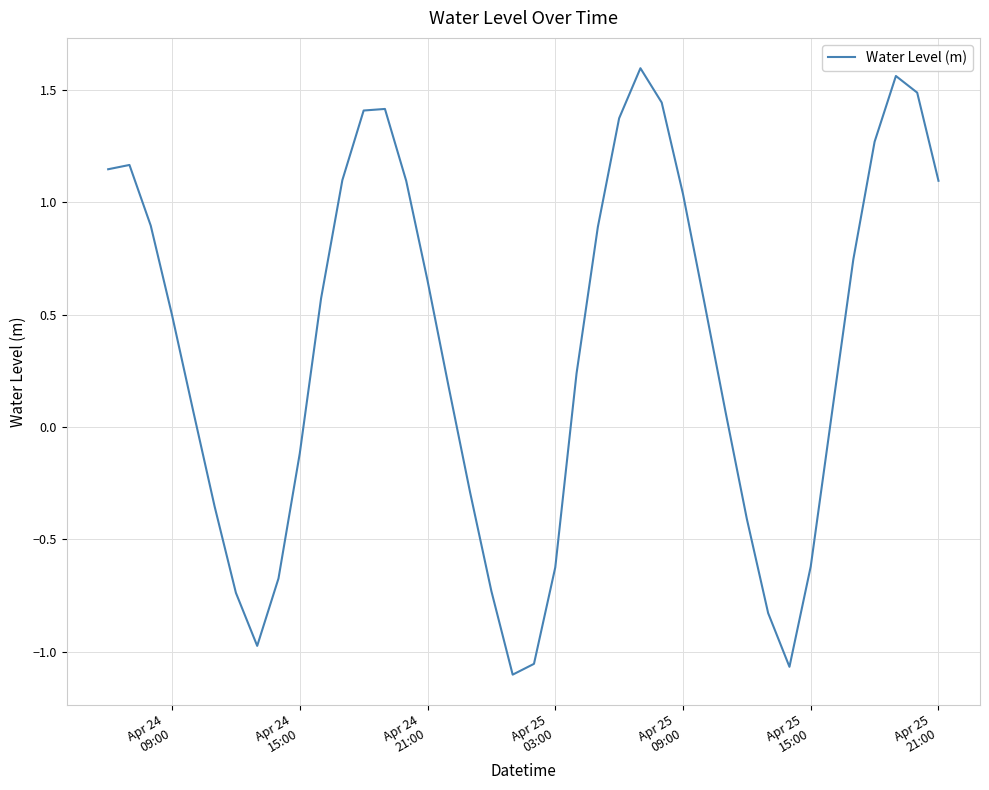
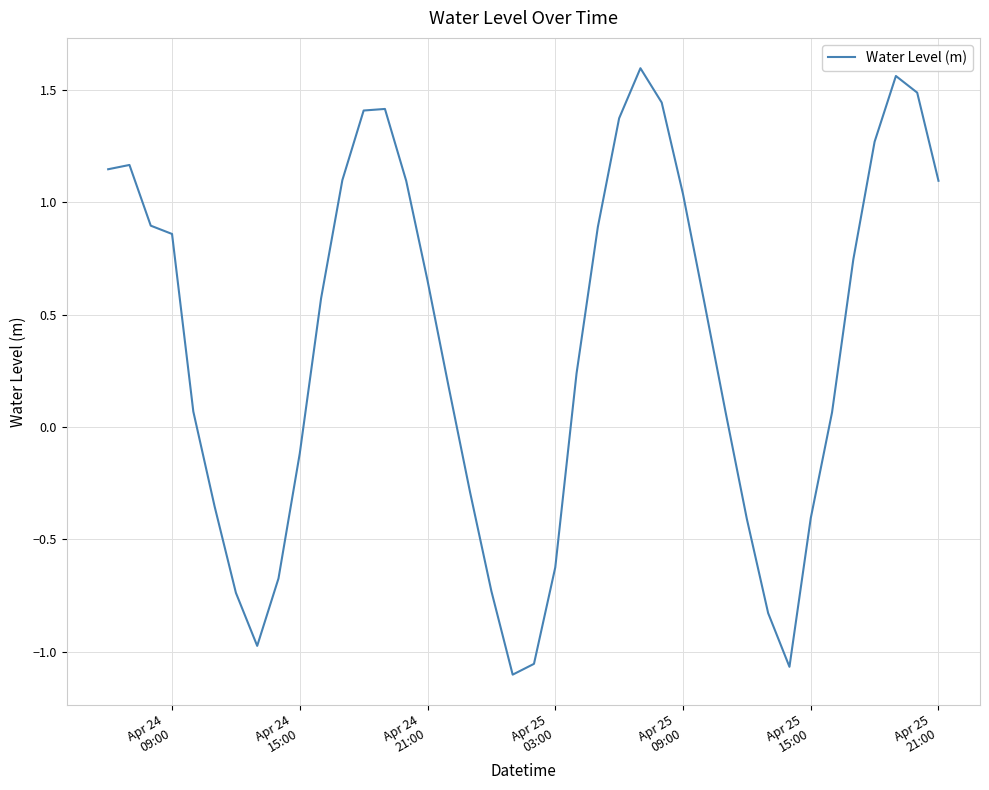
  {
-   "Apr 24 09:00": 0.50,
+   "Apr 24 09:00": 0.86,
    "Apr 24 15:00": -0.12,
    "Apr 24 21:00": 0.65,
    "Apr 25 03:00": -0.62,
    "Apr 25 09:00": 1.04,
-   "Apr 25 15:00": -0.62,
+   "Apr 25 15:00": -0.41,
    "Apr 25 21:00": 1.10
  }
